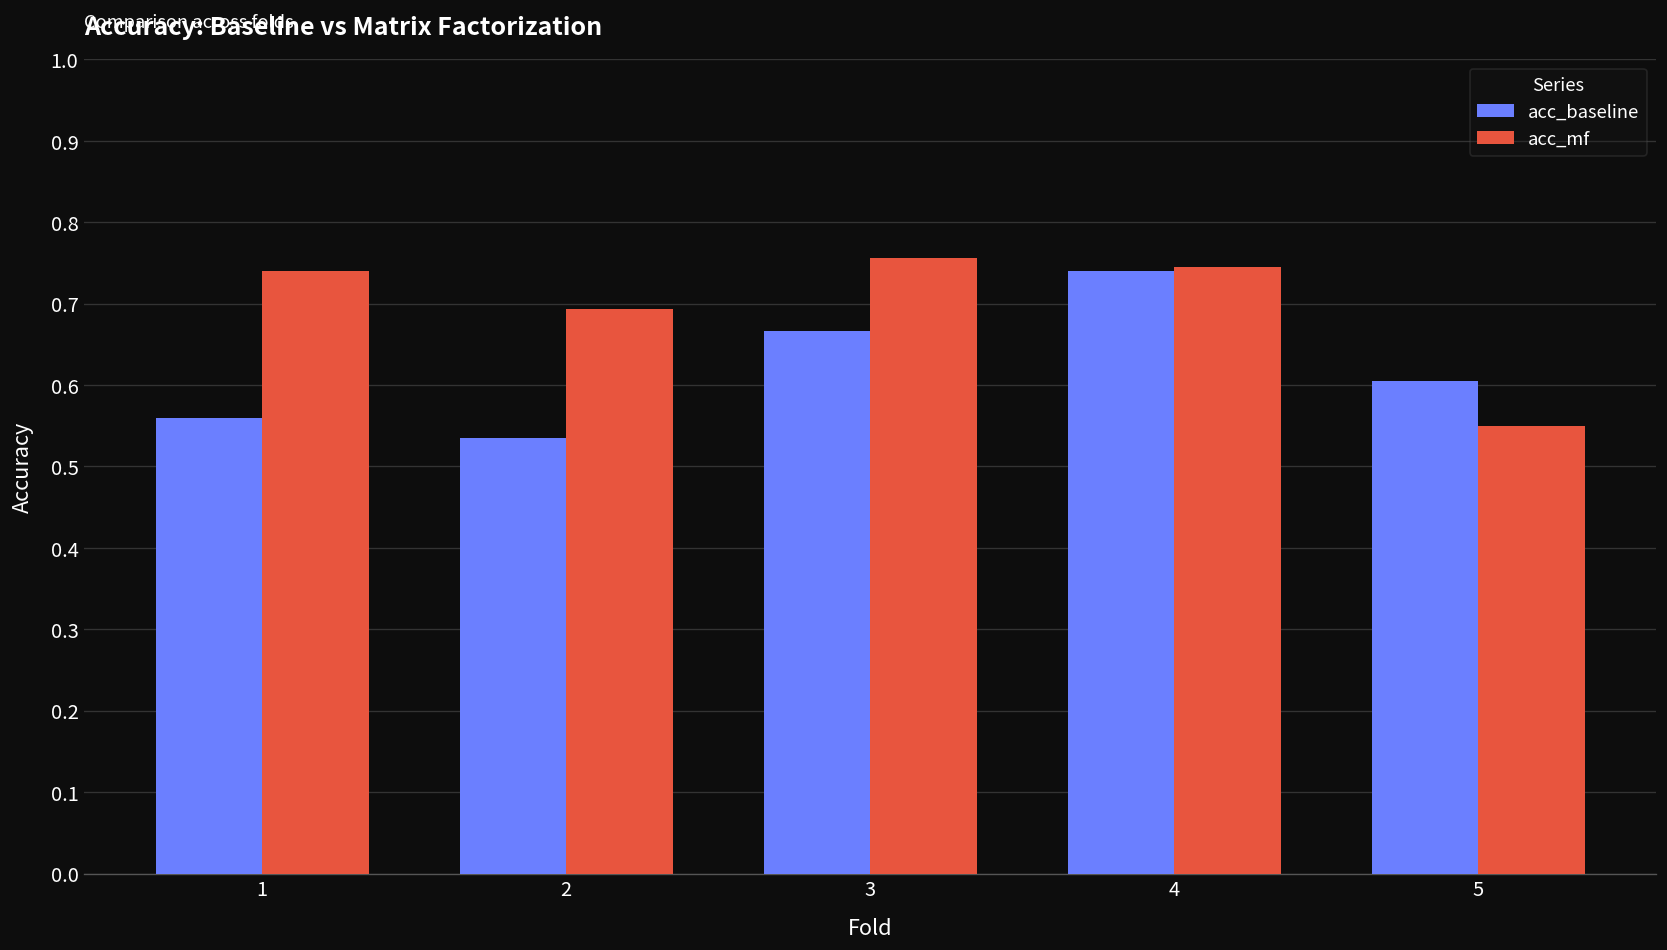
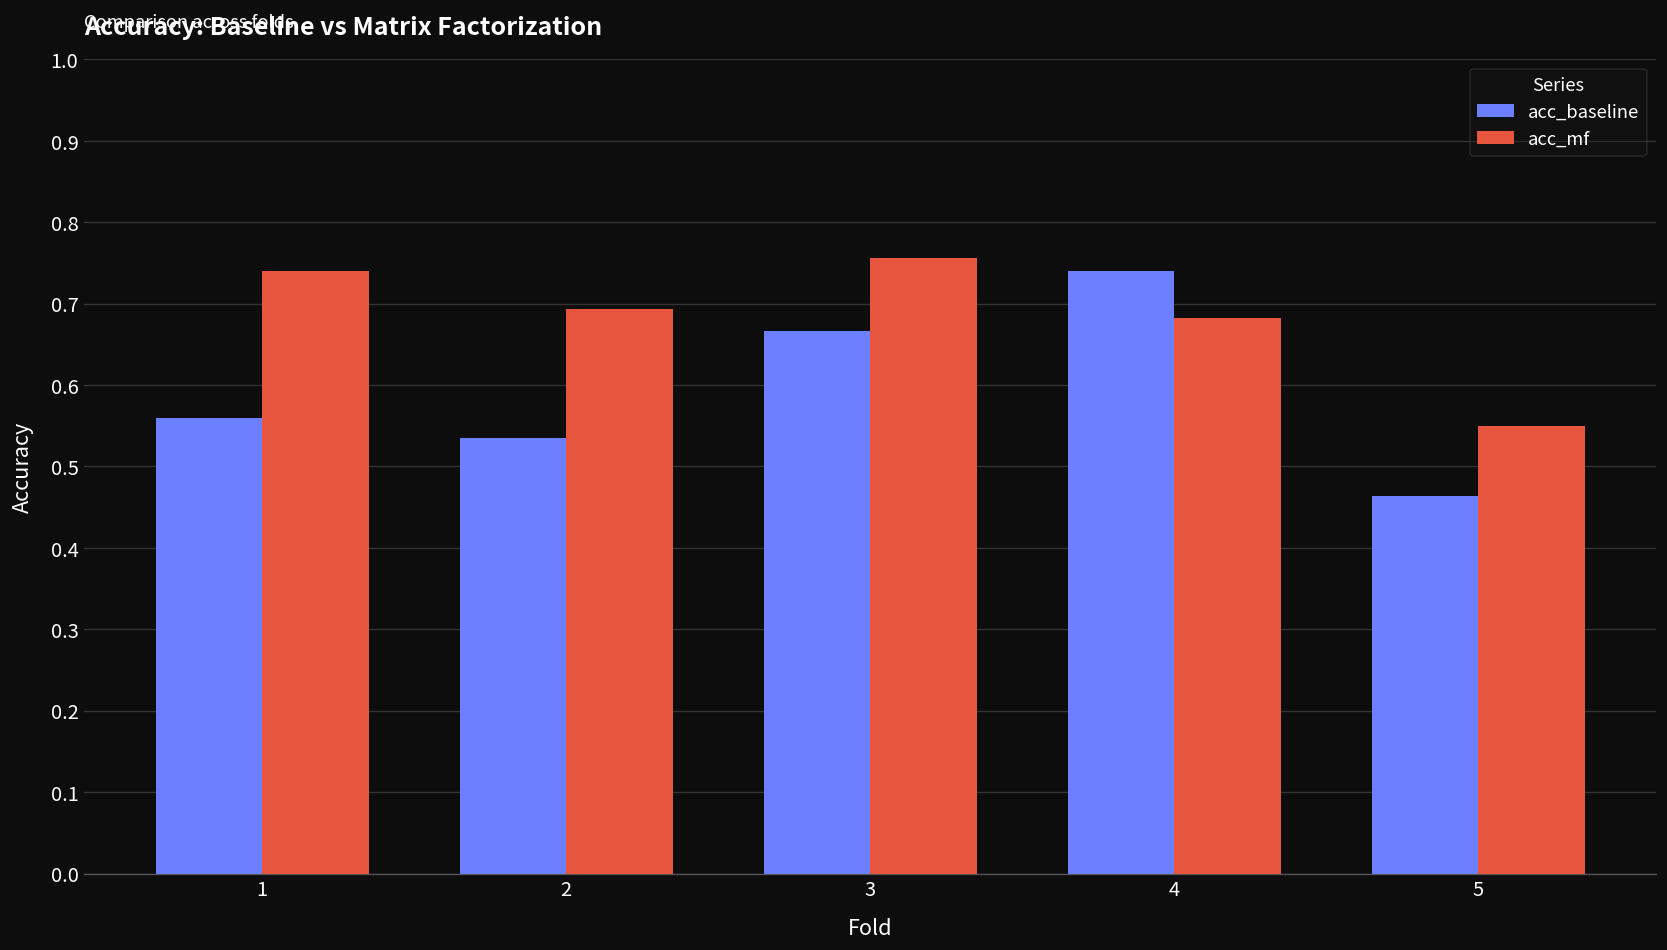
  {
    "acc_baseline": {
      "1": 0.56,
      "2": 0.54,
      "3": 0.67,
      "4": 0.74,
-     "5": 0.61
+     "5": 0.46
    },
    "acc_mf": {
      "1": 0.74,
      "2": 0.69,
      "3": 0.76,
-     "4": 0.75,
+     "4": 0.68,
      "5": 0.55
    }
  }
